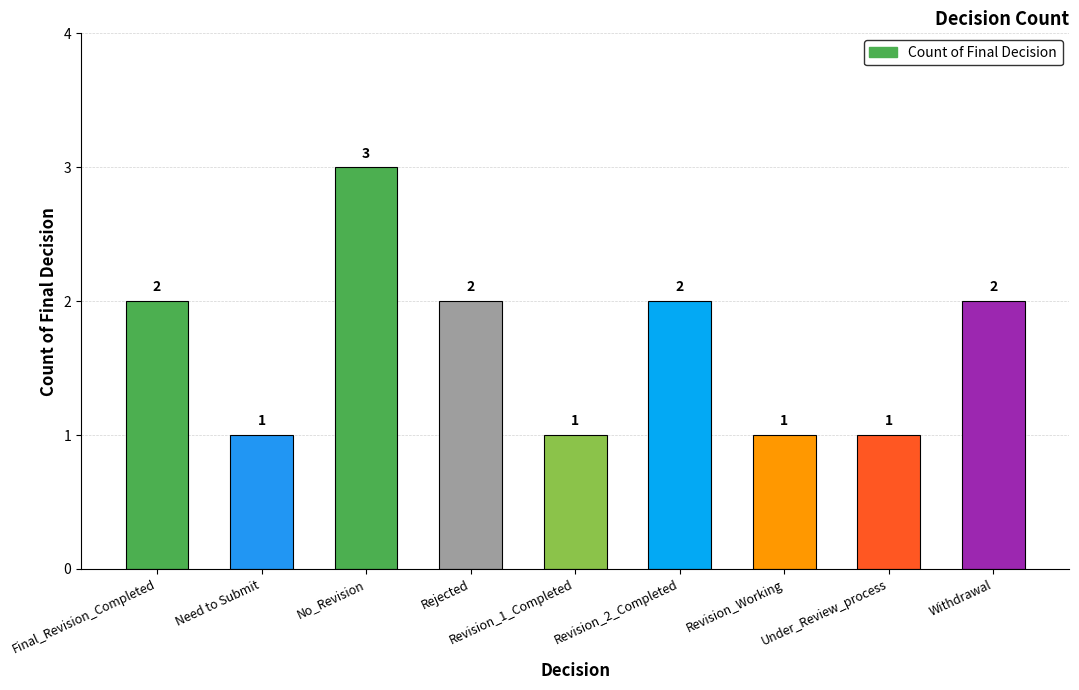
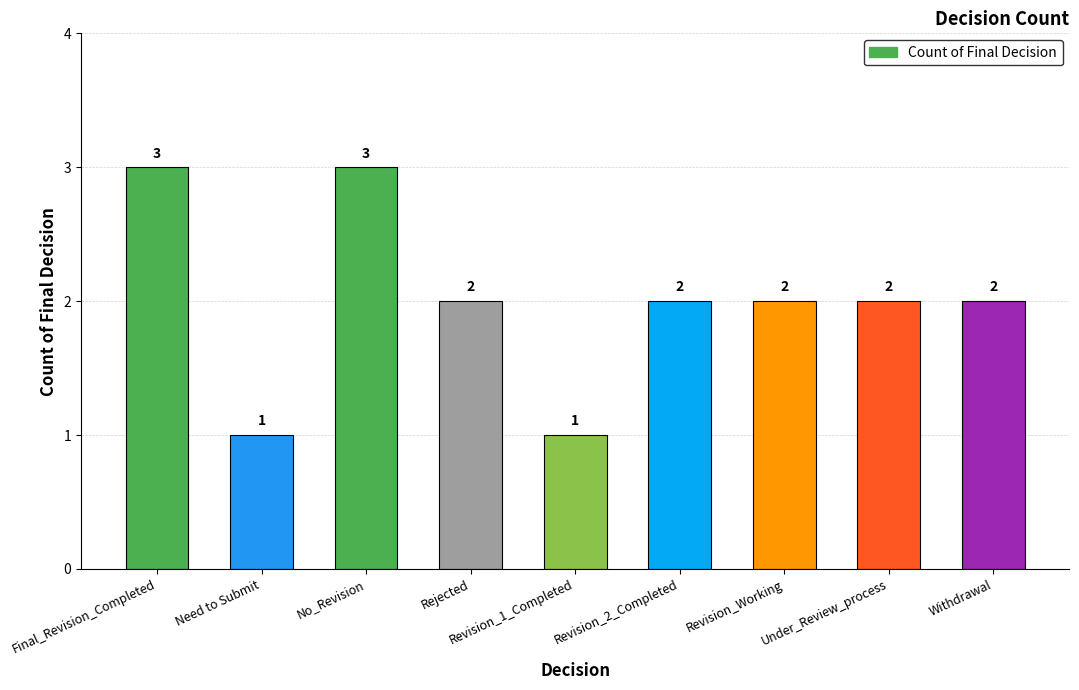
  {
-   "Final_Revision_Completed": 2,
+   "Final_Revision_Completed": 3,
    "Need to Submit": 1,
    "No_Revision": 3,
    "Rejected": 2,
    "Revision_1_Completed": 1,
    "Revision_2_Completed": 2,
-   "Revision_Working": 1,
-   "Under_Review_process": 1,
+   "Revision_Working": 2,
+   "Under_Review_process": 2,
    "Withdrawal": 2
  }
